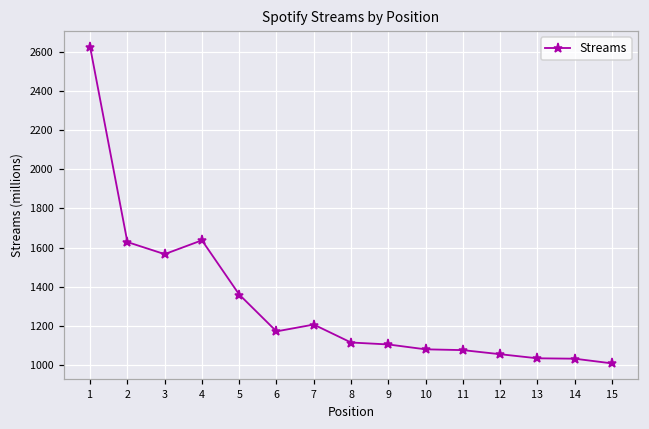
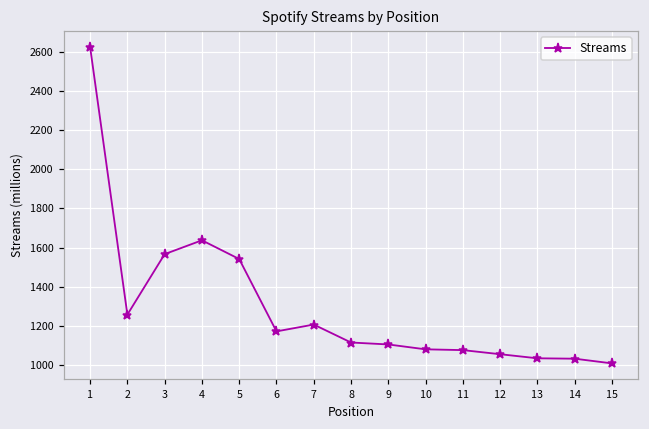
  {
    "1": 2630,
-   "2": 1630,
+   "2": 1260,
    "3": 1570,
    "4": 1640,
-   "5": 1360,
+   "5": 1540,
    "6": 1170,
    "7": 1210,
    "8": 1110,
    "9": 1100,
    "10": 1080,
    "11": 1070,
    "12": 1050,
    "13": 1030,
    "14": 1030,
    "15": 1010
  }
